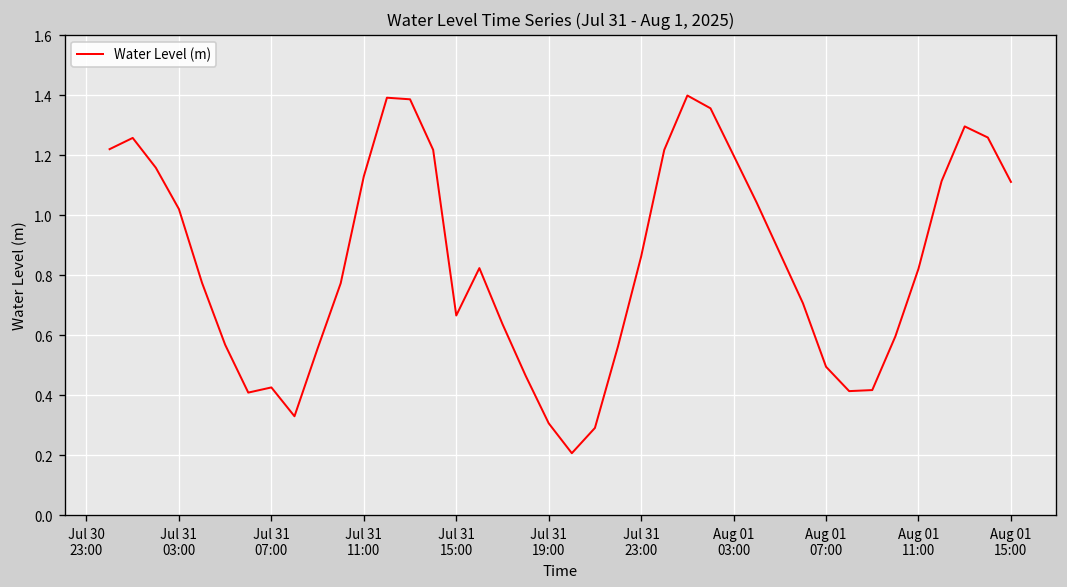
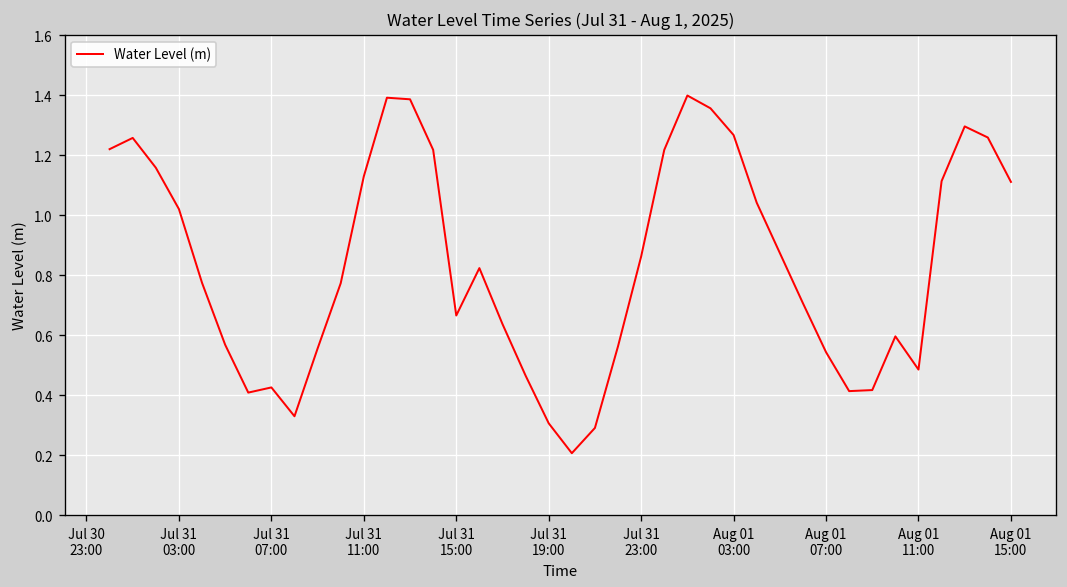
  {
    "Jul 31 03:00": 1.02,
    "Jul 31 07:00": 0.43,
    "Jul 31 11:00": 1.13,
    "Jul 31 15:00": 0.67,
    "Jul 31 19:00": 0.31,
    "Jul 31 23:00": 0.86,
-   "Aug 01 03:00": 1.20,
-   "Aug 01 07:00": 0.49,
-   "Aug 01 11:00": 0.82,
+   "Aug 01 03:00": 1.27,
+   "Aug 01 07:00": 0.54,
+   "Aug 01 11:00": 0.49,
    "Aug 01 15:00": 1.11
  }
